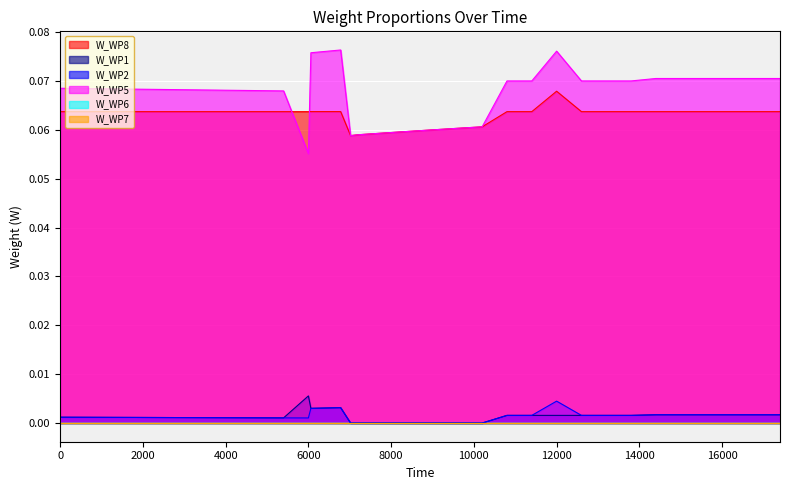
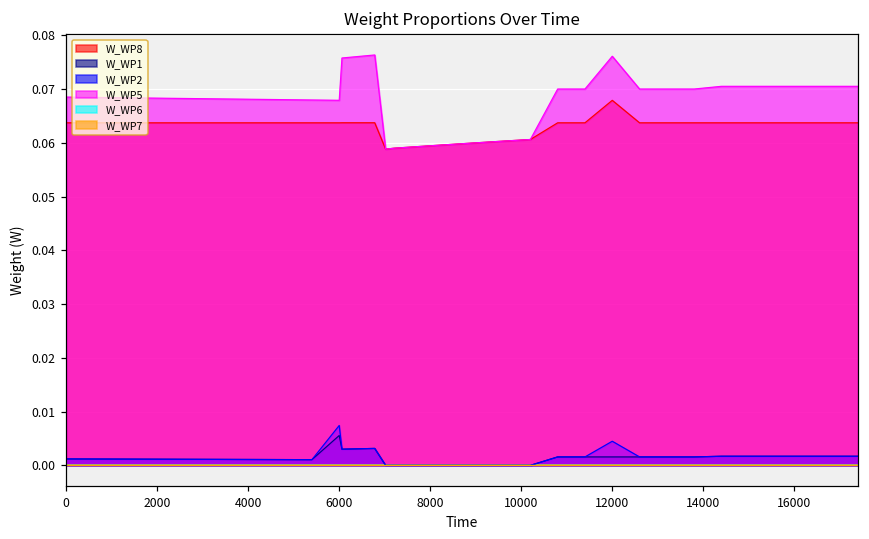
  {
    "W_WP8": {
      "0": 0.064,
      "6000": 0.064,
      "12000": 0.068
    },
    "W_WP1": {
      "6000": 0.006,
      "12000": 0.002
    },
    "W_WP2": {
-     "6000": 0.001,
+     "6000": 0.007,
      "12000": 0.004
    },
    "W_WP5": {
      "0": 0.068,
-     "6000": 0.055,
+     "6000": 0.068,
      "12000": 0.076
    },
    "W_WP7": {
      "0": 0.000,
      "6000": 0.000,
      "12000": 0.000
    }
  }
